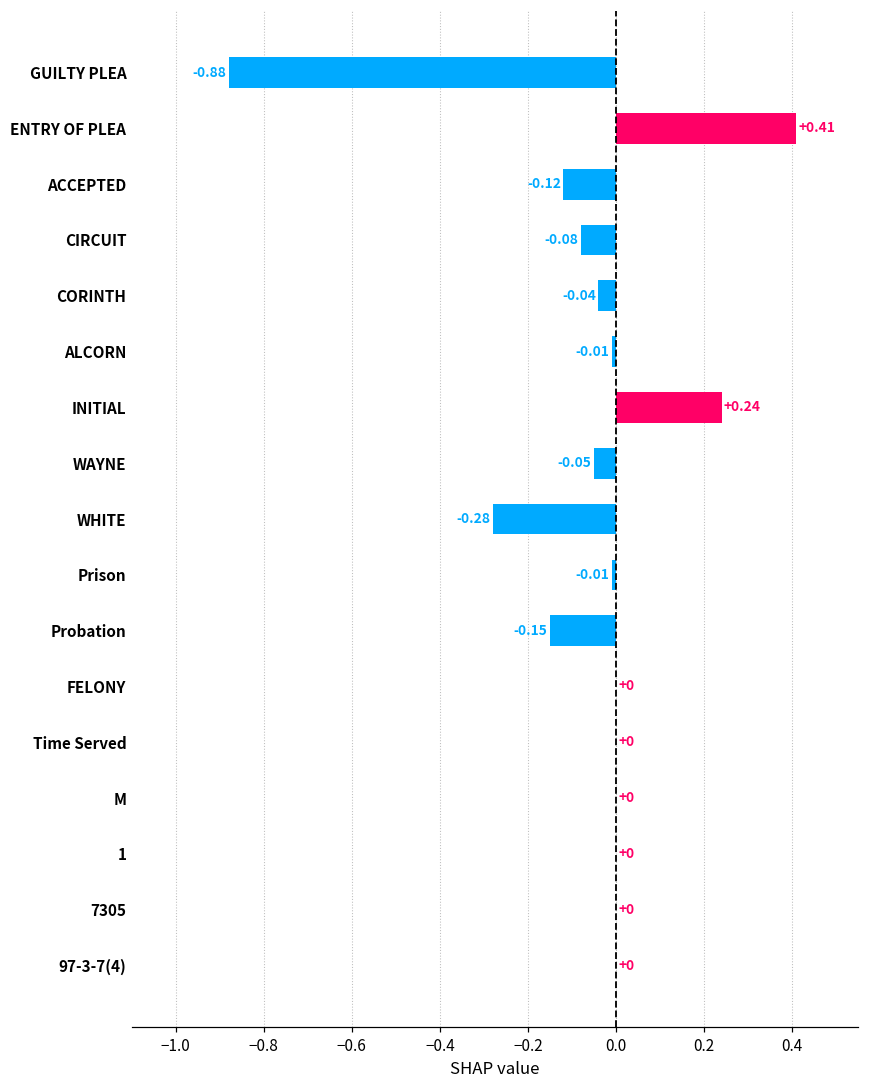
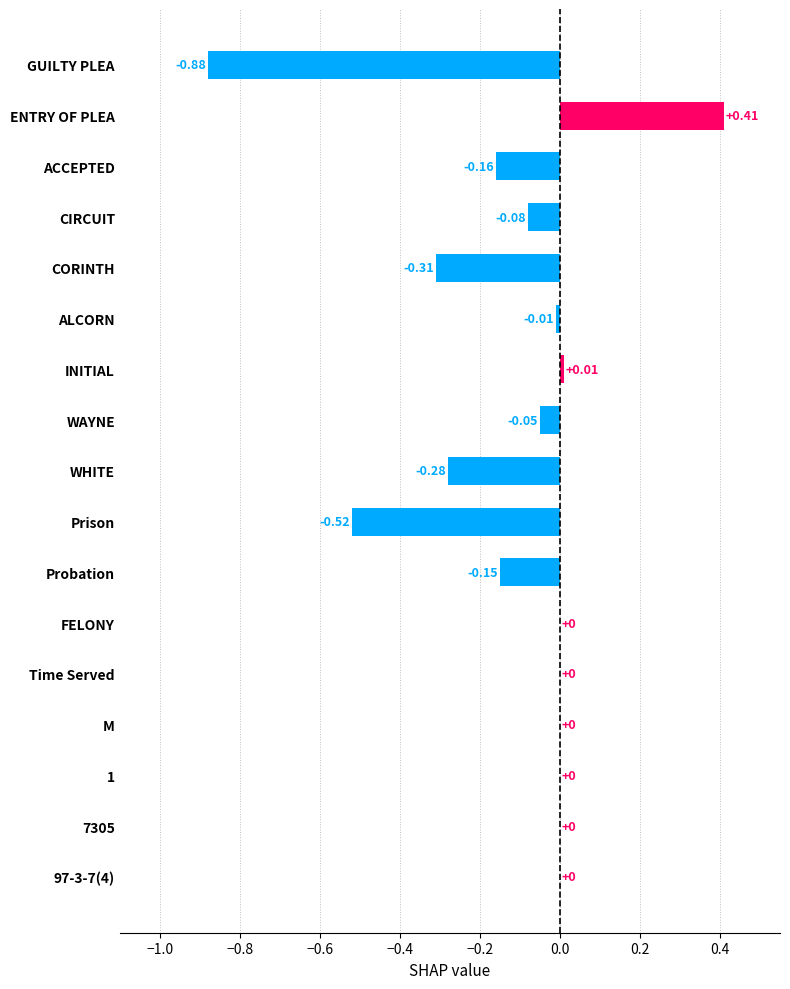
  {
    "GUILTY PLEA": "-0.88",
    "ENTRY OF PLEA": "+0.41",
-   "ACCEPTED": "-0.12",
+   "ACCEPTED": "-0.16",
    "CIRCUIT": "-0.08",
-   "CORINTH": "-0.04",
+   "CORINTH": "-0.31",
    "ALCORN": "-0.01",
-   "INITIAL": "+0.24",
+   "INITIAL": "+0.01",
    "WAYNE": "-0.05",
    "WHITE": "-0.28",
-   "Prison": "-0.01",
+   "Prison": "-0.52",
    "Probation": "-0.15",
    "FELONY": "+0",
    "Time Served": "+0",
    "M": "+0",
    "1": "+0",
    "7305": "+0",
    "97-3-7(4)": "+0"
  }
